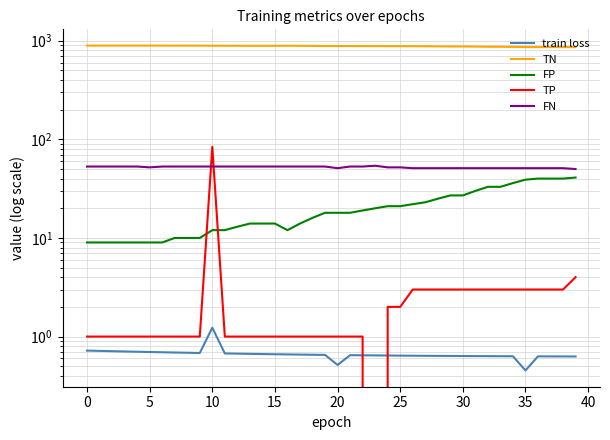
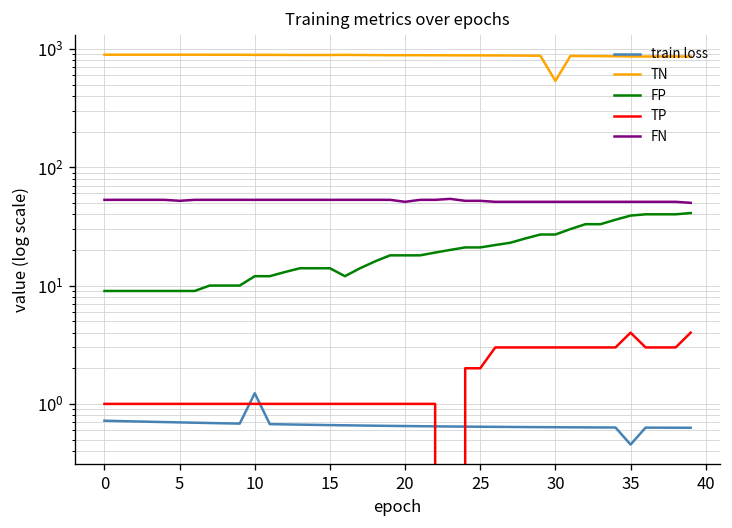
  {
    "train loss": {
      "0": 0.7,
      "5": 0.7,
      "10": 1.2,
      "15": 0.7,
-     "20": 0.5,
+     "20": 0.6,
      "25": 0.6,
      "30": 0.6,
      "35": 0.5
    },
    "TN": {
      "0": 900,
      "5": 900,
      "10": 900,
      "15": 900,
      "20": 900,
      "25": 900,
-     "30": 900,
+     "30": 500,
      "35": 900
    },
    "FP": {
      "0": 9,
      "5": 9,
      "10": 12,
      "15": 14,
      "20": 18,
      "25": 21,
      "30": 27,
      "35": 39
    },
    "TP": {
      "0": 1,
      "5": 1,
-     "10": 80,
+     "10": 1,
      "15": 1,
      "20": 1,
      "25": 2,
      "30": 3,
-     "35": 3
+     "35": 4
    },
    "FN": {
      "0": 50,
      "5": 50,
      "10": 50,
      "15": 50,
      "20": 50,
      "25": 50,
      "30": 50,
      "35": 50
    }
  }
